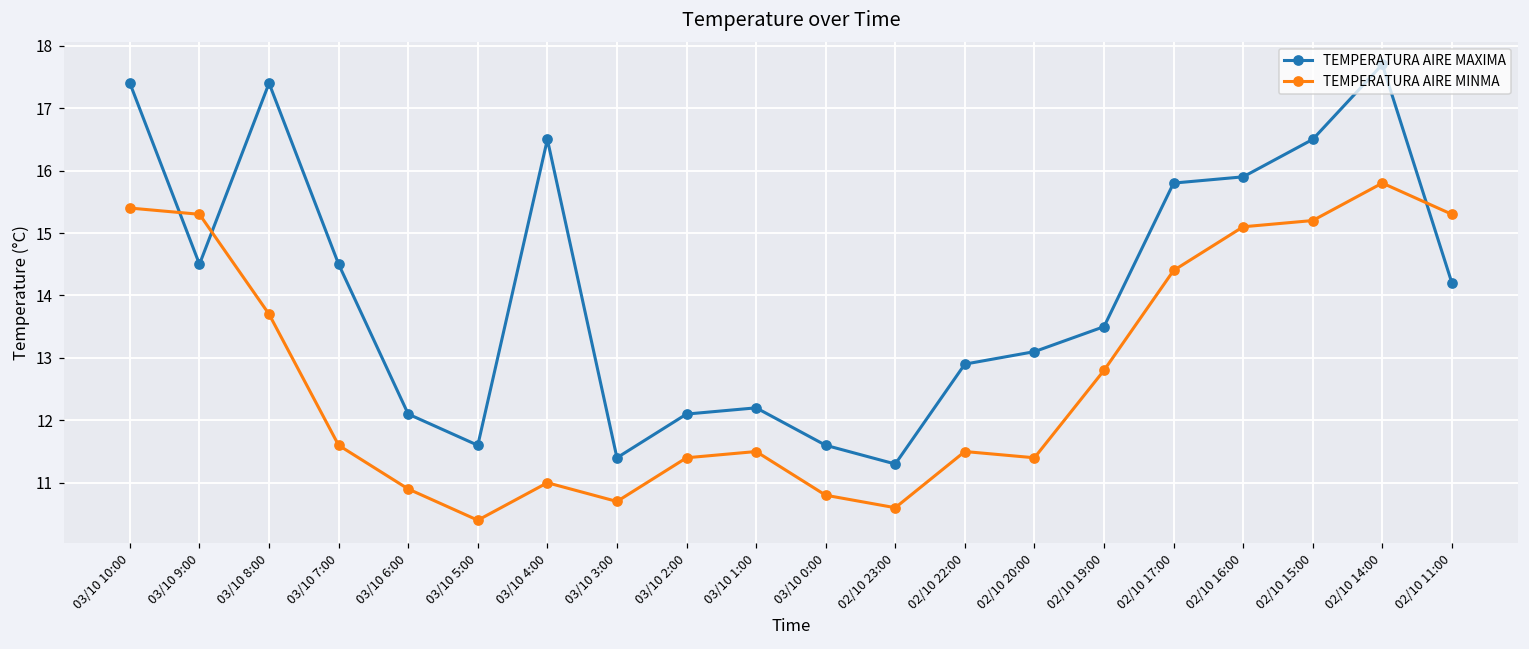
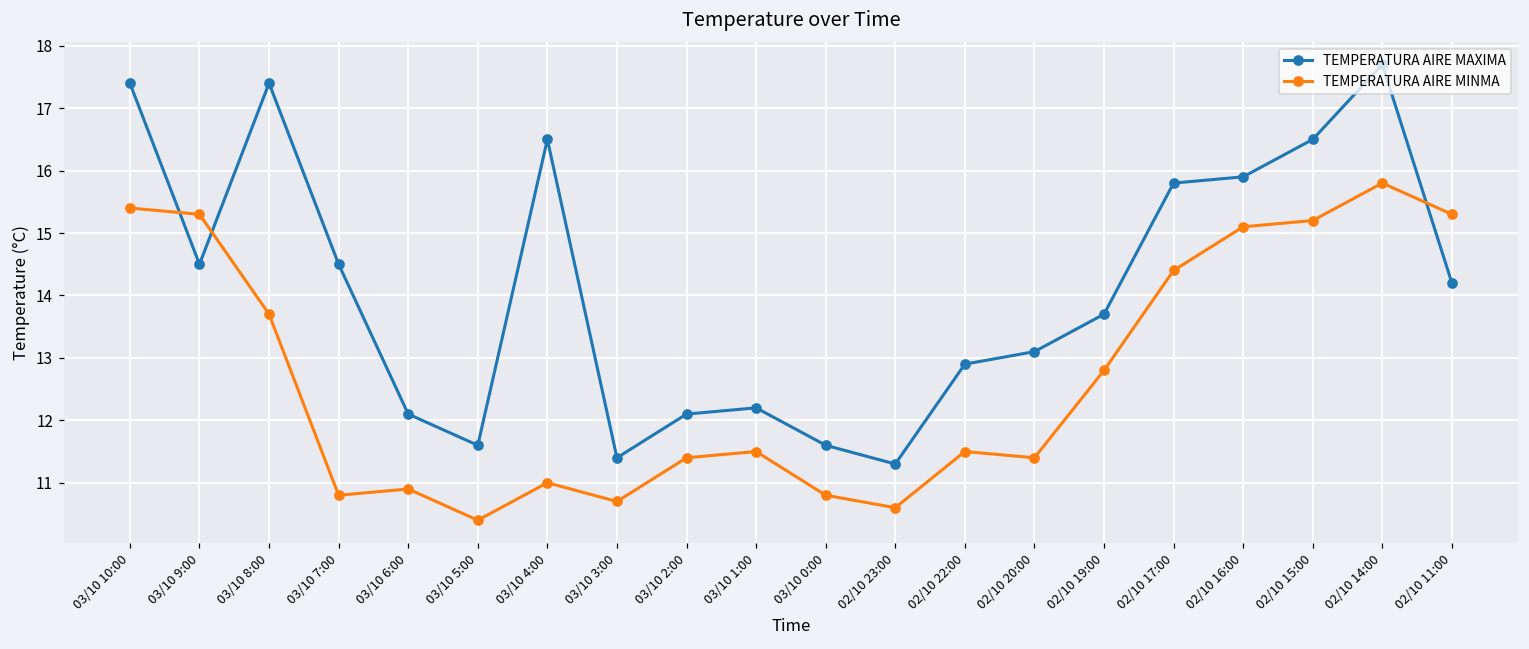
  {
    "TEMPERATURA AIRE MAXIMA": {
      "03/10 10:00": 17.4,
      "03/10 9:00": 14.5,
      "03/10 8:00": 17.4,
      "03/10 7:00": 14.5,
      "03/10 6:00": 12.1,
      "03/10 5:00": 11.6,
      "03/10 4:00": 16.5,
      "03/10 3:00": 11.4,
      "03/10 2:00": 12.1,
      "03/10 1:00": 12.2,
      "03/10 0:00": 11.6,
      "02/10 23:00": 11.3,
      "02/10 22:00": 12.9,
      "02/10 20:00": 13.1,
-     "02/10 19:00": 13.5,
+     "02/10 19:00": 13.7,
      "02/10 17:00": 15.8,
      "02/10 16:00": 15.9,
      "02/10 15:00": 16.5,
      "02/10 11:00": 14.2
    },
    "TEMPERATURA AIRE MINMA": {
      "03/10 10:00": 15.4,
      "03/10 9:00": 15.3,
      "03/10 8:00": 13.7,
-     "03/10 7:00": 11.6,
+     "03/10 7:00": 10.8,
      "03/10 6:00": 10.9,
      "03/10 5:00": 10.4,
      "03/10 4:00": 11.0,
      "03/10 3:00": 10.7,
      "03/10 2:00": 11.4,
      "03/10 1:00": 11.5,
      "03/10 0:00": 10.8,
      "02/10 23:00": 10.6,
      "02/10 22:00": 11.5,
      "02/10 20:00": 11.4,
      "02/10 19:00": 12.8,
      "02/10 17:00": 14.4,
      "02/10 16:00": 15.1,
      "02/10 15:00": 15.2,
      "02/10 14:00": 15.8,
      "02/10 11:00": 15.3
    }
  }
